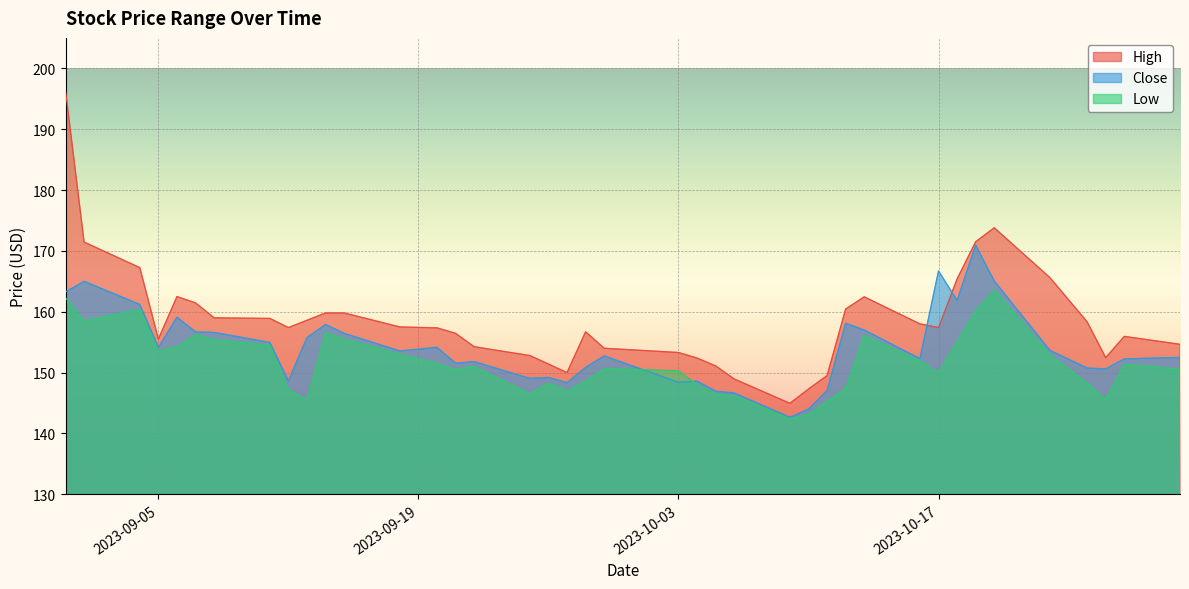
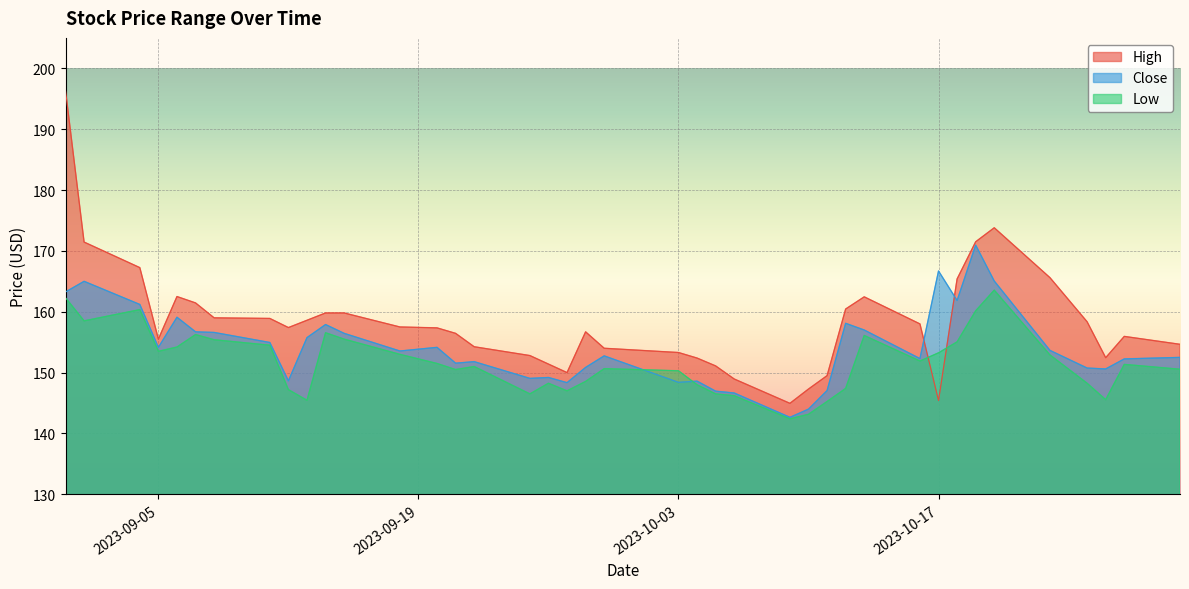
  {
    "High": {
      "2023-09-05": 156,
      "2023-10-03": 153,
-     "2023-10-17": 157
+     "2023-10-17": 145
    },
    "Close": {
      "2023-09-05": 154,
      "2023-10-03": 148,
      "2023-10-17": 167
    },
    "Low": {
      "2023-09-05": 154,
      "2023-10-03": 150,
-     "2023-10-17": 150
+     "2023-10-17": 153
    }
  }
